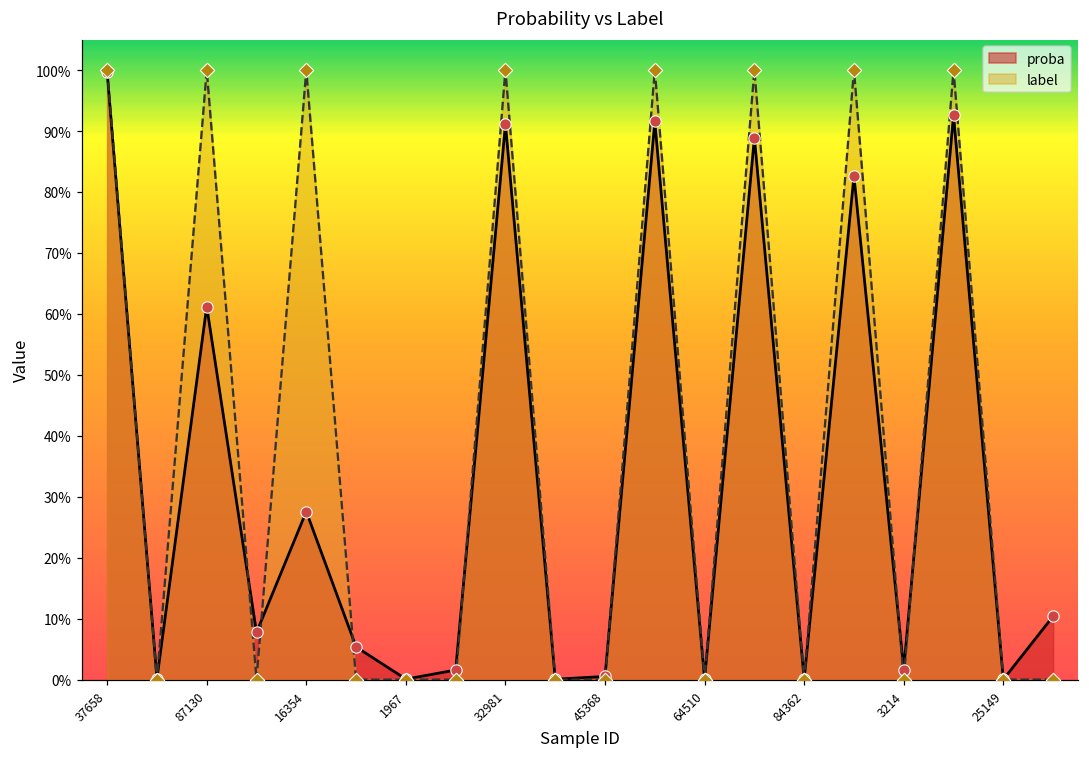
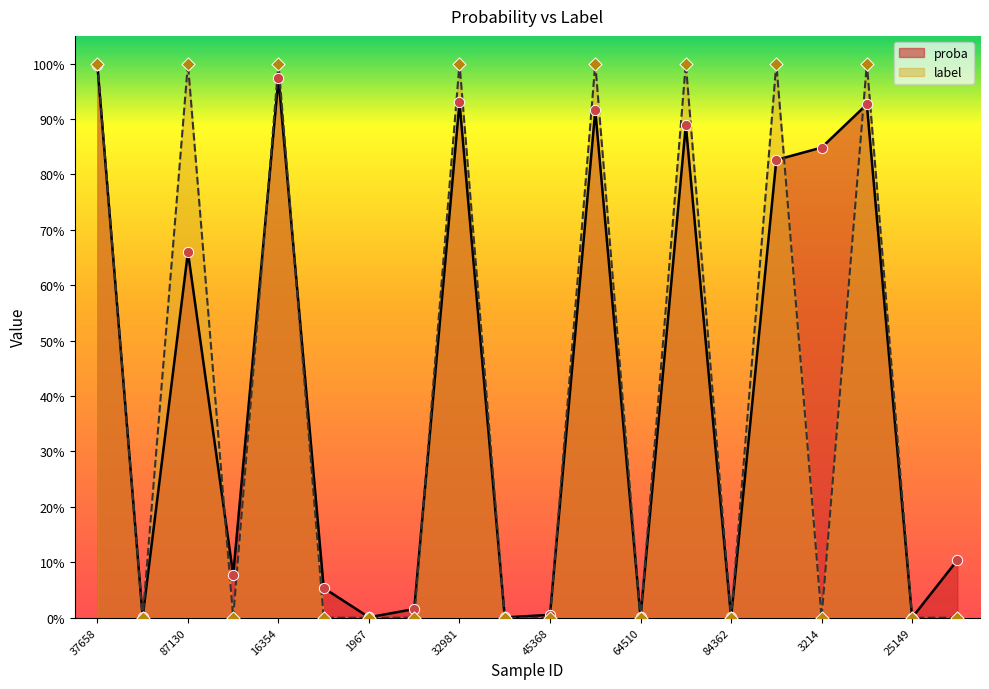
  {
    "proba": {
-     "87130": "61%",
-     "16354": "28%",
-     "32981": "91%",
+     "87130": "66%",
+     "16354": "97%",
+     "32981": "93%",
      "45368": "1%",
-     "3214": "2%"
+     "3214": "85%"
    },
    "label": {
      "87130": "100%",
      "16354": "100%",
      "32981": "100%",
      "45368": "0%",
      "3214": "0%"
    }
  }
